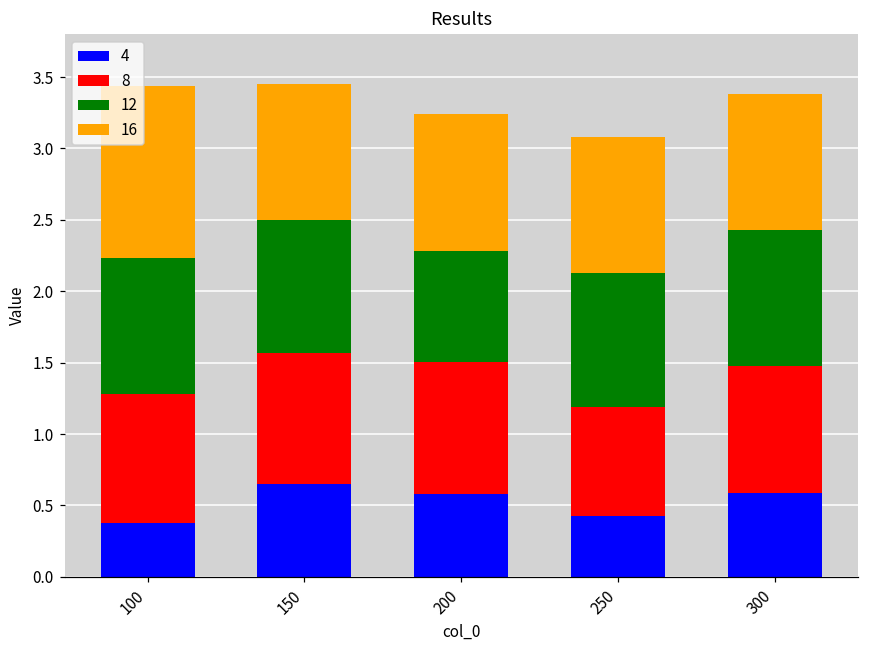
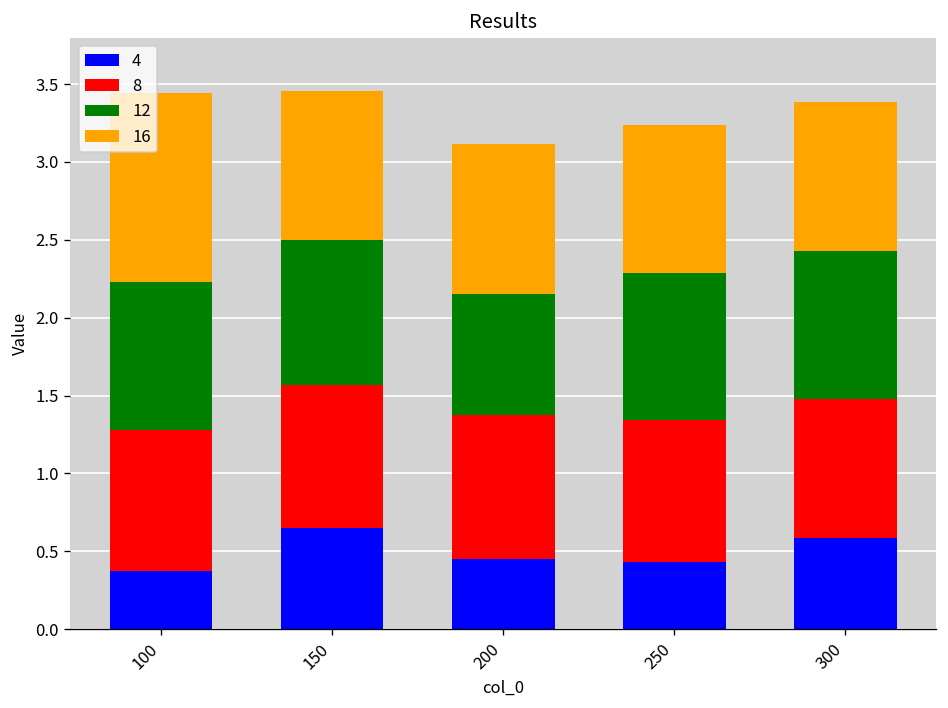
  {
    "4": {
      "100": 0.38,
      "150": 0.65,
-     "200": 0.58,
+     "200": 0.45,
      "250": 0.43,
      "300": 0.59
    },
    "8": {
      "100": 0.90,
      "150": 0.92,
      "200": 0.92,
-     "250": 0.76,
+     "250": 0.92,
      "300": 0.89
    },
    "12": {
      "100": 0.95,
      "150": 0.93,
      "200": 0.78,
      "250": 0.94,
      "300": 0.95
    },
    "16": {
      "100": 1.21,
      "150": 0.95,
      "200": 0.96,
      "250": 0.95,
      "300": 0.96
    }
  }
